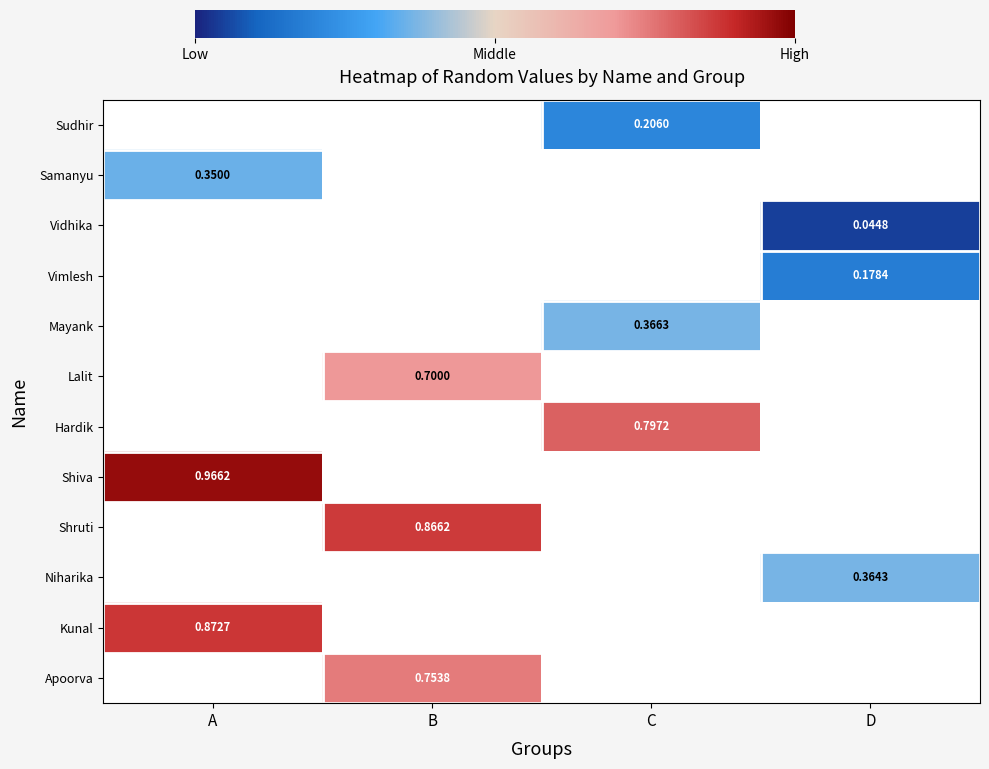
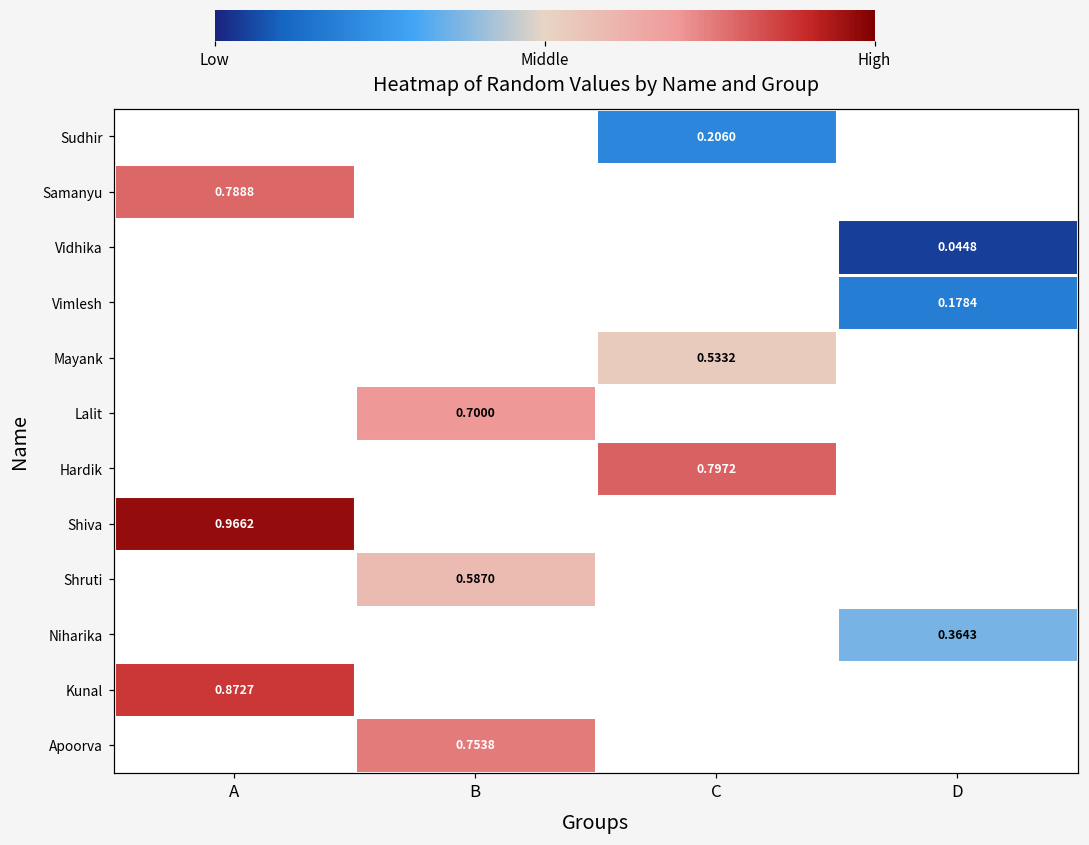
  {
    "Sudhir": {
      "C": 0.2060
    },
    "Samanyu": {
-     "A": 0.3500
+     "A": 0.7888
    },
    "Vidhika": {
      "D": 0.0448
    },
    "Vimlesh": {
      "D": 0.1784
    },
    "Mayank": {
-     "C": 0.3663
+     "C": 0.5332
    },
    "Lalit": {
      "B": 0.7000
    },
    "Hardik": {
      "C": 0.7972
    },
    "Shiva": {
      "A": 0.9662
    },
    "Shruti": {
-     "B": 0.8662
+     "B": 0.5870
    },
    "Niharika": {
      "D": 0.3643
    },
    "Kunal": {
      "A": 0.8727
    },
    "Apoorva": {
      "B": 0.7538
    }
  }
